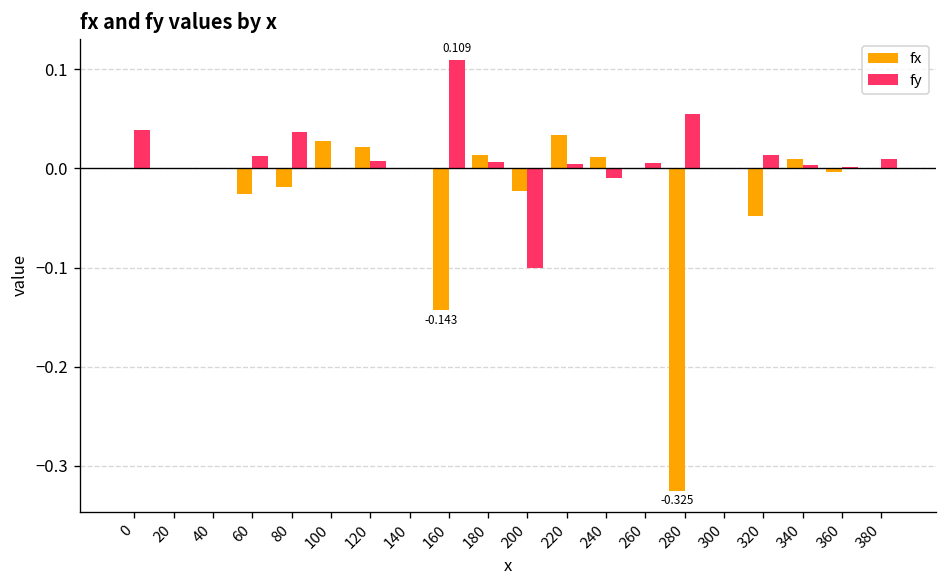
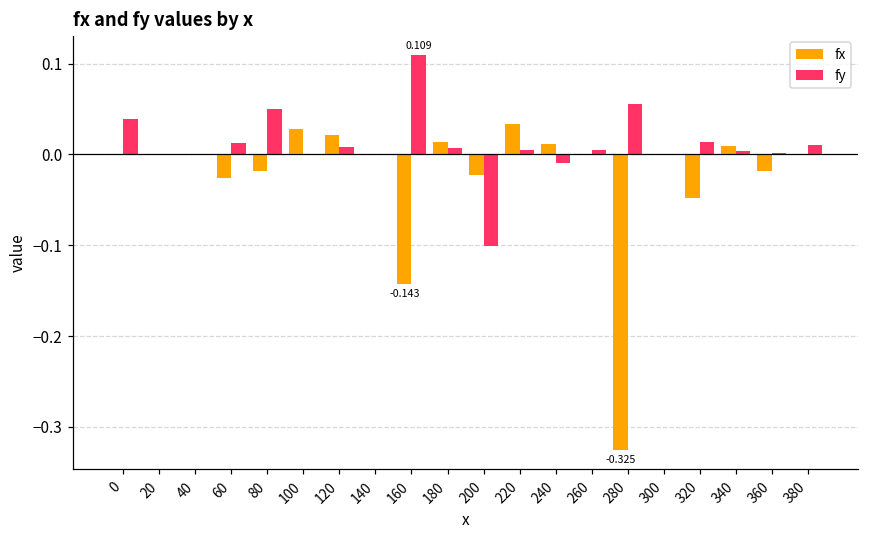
  {
    "fx": {
      "60": -0.03,
      "80": -0.02,
      "100": 0.03,
      "120": 0.02,
      "180": 0.01,
      "200": -0.02,
      "220": 0.03,
      "240": 0.01,
      "320": -0.05,
      "340": 0.01,
-     "360": 0.00
+     "360": -0.02
    },
    "fy": {
      "0": 0.04,
      "60": 0.01,
-     "80": 0.04,
+     "80": 0.05,
      "120": 0.01,
      "180": 0.01,
      "200": -0.10,
      "220": 0.00,
      "240": -0.01,
      "260": 0.01,
      "280": 0.06,
      "320": 0.01,
      "340": 0.00,
      "380": 0.01
    }
  }
